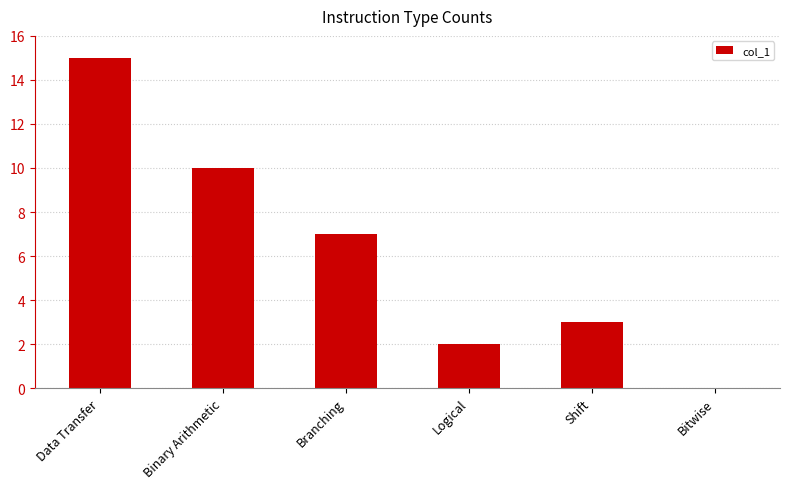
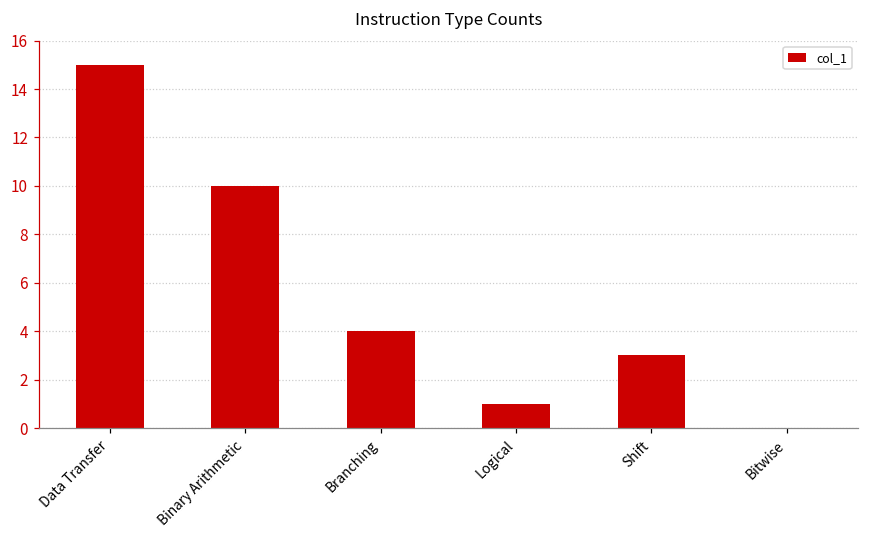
  {
    "Data Transfer": 15,
    "Binary Arithmetic": 10,
-   "Branching": 7,
-   "Logical": 2,
+   "Branching": 4,
+   "Logical": 1,
    "Shift": 3,
    "Bitwise": 0
  }
